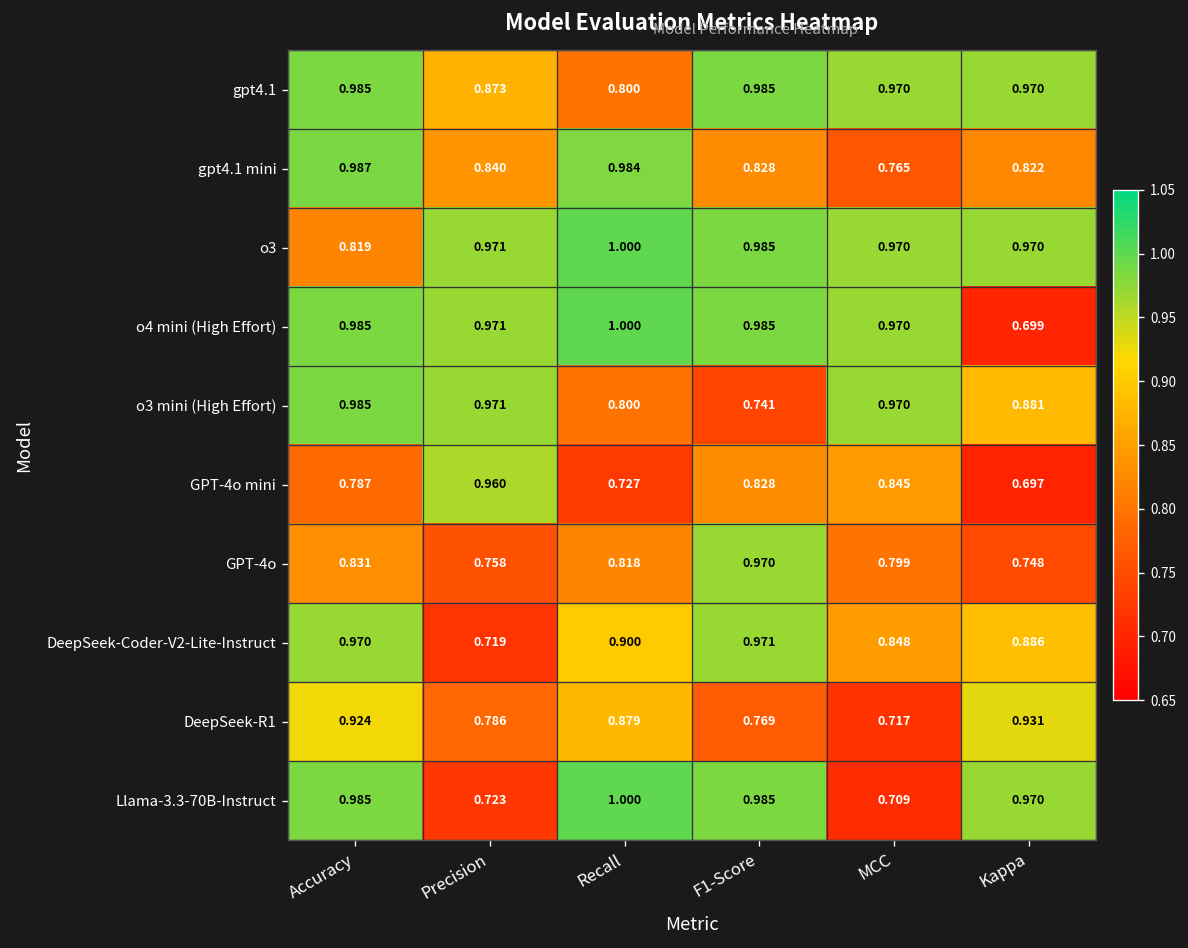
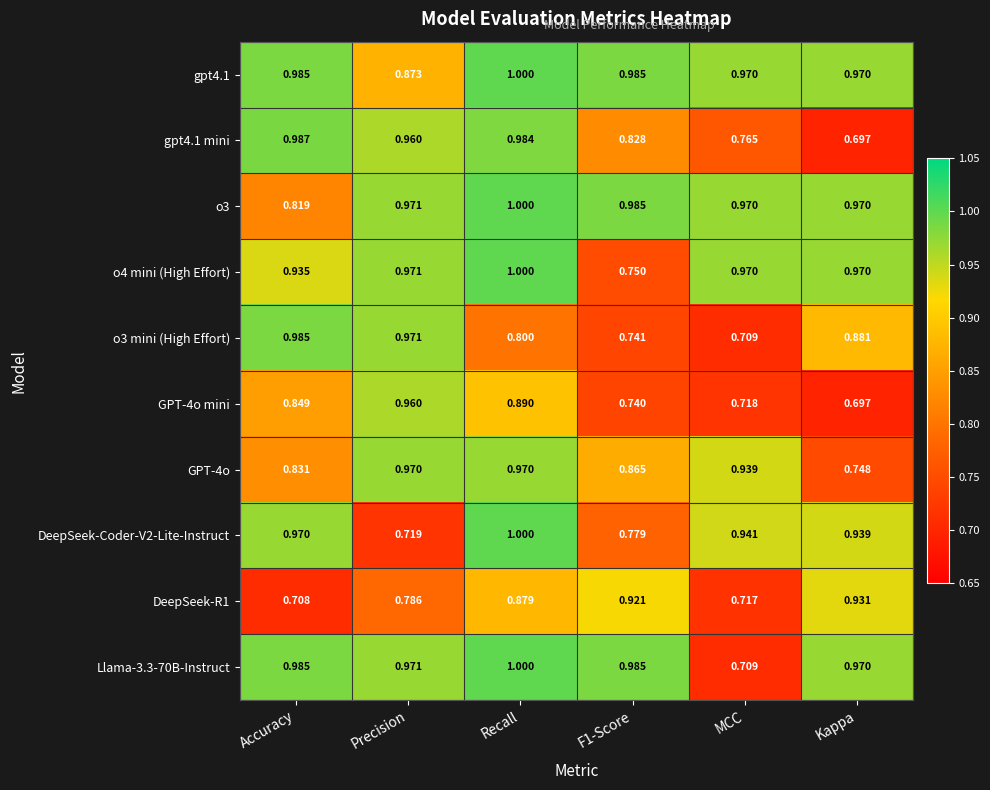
  {
    "gpt4.1": {
      "Accuracy": 0.985,
      "Precision": 0.873,
-     "Recall": 0.800,
+     "Recall": 1.000,
      "F1-Score": 0.985,
      "MCC": 0.970,
      "Kappa": 0.970
    },
    "gpt4.1 mini": {
      "Accuracy": 0.987,
-     "Precision": 0.840,
+     "Precision": 0.960,
      "Recall": 0.984,
      "F1-Score": 0.828,
      "MCC": 0.765,
-     "Kappa": 0.822
+     "Kappa": 0.697
    },
    "o3": {
      "Accuracy": 0.819,
      "Precision": 0.971,
      "Recall": 1.000,
      "F1-Score": 0.985,
      "MCC": 0.970,
      "Kappa": 0.970
    },
    "o4 mini (High Effort)": {
-     "Accuracy": 0.985,
+     "Accuracy": 0.935,
      "Precision": 0.971,
      "Recall": 1.000,
-     "F1-Score": 0.985,
+     "F1-Score": 0.750,
      "MCC": 0.970,
-     "Kappa": 0.699
+     "Kappa": 0.970
    },
    "o3 mini (High Effort)": {
      "Accuracy": 0.985,
      "Precision": 0.971,
      "Recall": 0.800,
      "F1-Score": 0.741,
-     "MCC": 0.970,
+     "MCC": 0.709,
      "Kappa": 0.881
    },
    "GPT-4o mini": {
-     "Accuracy": 0.787,
+     "Accuracy": 0.849,
      "Precision": 0.960,
-     "Recall": 0.727,
-     "F1-Score": 0.828,
-     "MCC": 0.845,
+     "Recall": 0.890,
+     "F1-Score": 0.740,
+     "MCC": 0.718,
      "Kappa": 0.697
    },
    "GPT-4o": {
      "Accuracy": 0.831,
-     "Precision": 0.758,
-     "Recall": 0.818,
-     "F1-Score": 0.970,
-     "MCC": 0.799,
+     "Precision": 0.970,
+     "Recall": 0.970,
+     "F1-Score": 0.865,
+     "MCC": 0.939,
      "Kappa": 0.748
    },
    "DeepSeek-Coder-V2-Lite-Instruct": {
      "Accuracy": 0.970,
      "Precision": 0.719,
-     "Recall": 0.900,
-     "F1-Score": 0.971,
-     "MCC": 0.848,
-     "Kappa": 0.886
+     "Recall": 1.000,
+     "F1-Score": 0.779,
+     "MCC": 0.941,
+     "Kappa": 0.939
    },
    "DeepSeek-R1": {
-     "Accuracy": 0.924,
+     "Accuracy": 0.708,
      "Precision": 0.786,
      "Recall": 0.879,
-     "F1-Score": 0.769,
+     "F1-Score": 0.921,
      "MCC": 0.717,
      "Kappa": 0.931
    },
    "Llama-3.3-70B-Instruct": {
      "Accuracy": 0.985,
-     "Precision": 0.723,
+     "Precision": 0.971,
      "Recall": 1.000,
      "F1-Score": 0.985,
      "MCC": 0.709,
      "Kappa": 0.970
    }
  }
